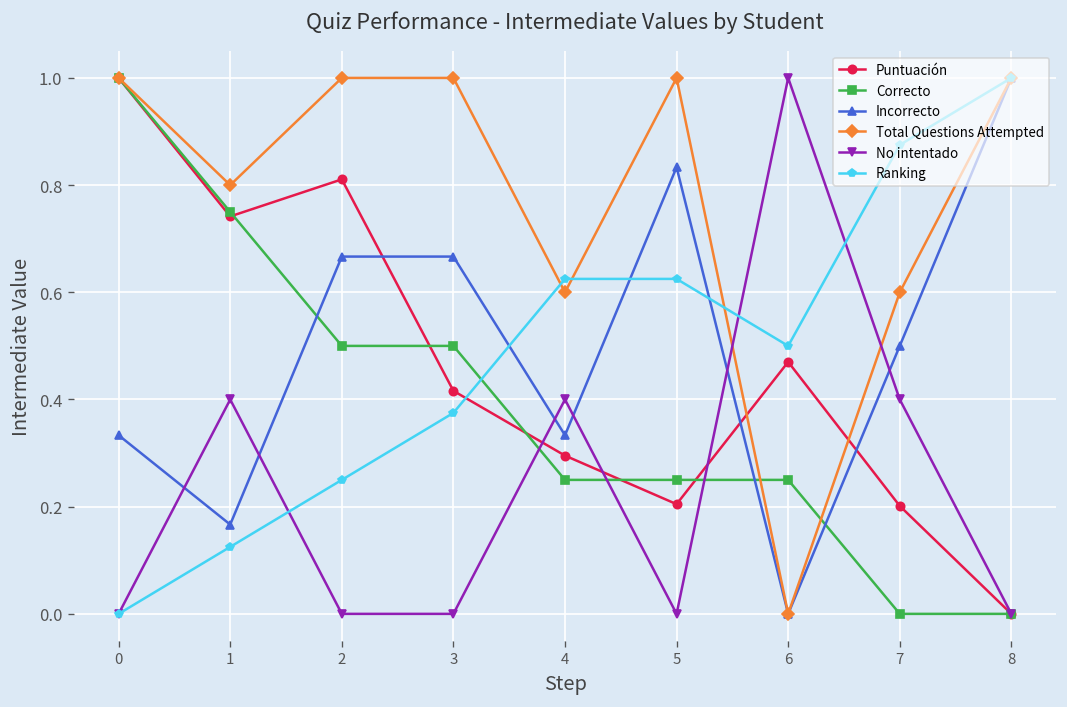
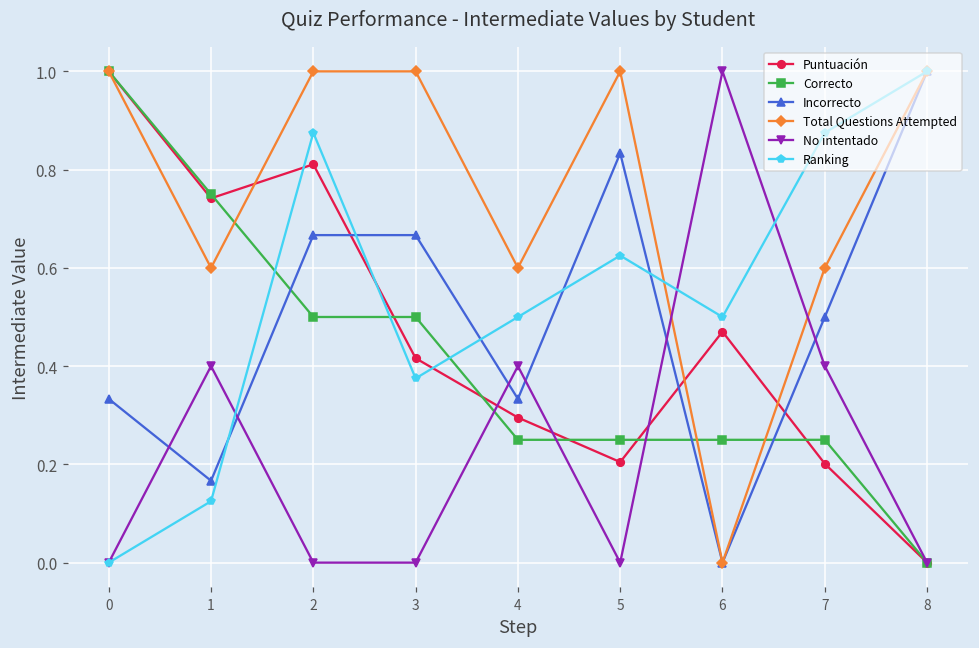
  {
    "Puntuación": {
      "1": 0.74,
      "2": 0.81,
      "3": 0.42,
      "4": 0.30,
      "5": 0.20,
      "6": 0.47,
      "7": 0.20
    },
    "Correcto": {
      "1": 0.75,
      "2": 0.50,
      "3": 0.50,
      "4": 0.25,
      "5": 0.25,
      "6": 0.25,
-     "7": 0.00
+     "7": 0.25
    },
    "Incorrecto": {
      "0": 0.33,
      "1": 0.17,
      "2": 0.67,
      "3": 0.67,
      "4": 0.33,
      "5": 0.83,
      "7": 0.50
    },
    "Total Questions Attempted": {
-     "1": 0.80,
+     "1": 0.60,
      "2": 1.00,
      "3": 1.00,
      "4": 0.60,
      "5": 1.00,
      "7": 0.60
    },
    "No intentado": {
      "1": 0.40,
      "2": 0.00,
      "3": 0.00,
      "4": 0.40,
      "5": 0.00,
      "6": 1.00,
      "7": 0.40
    },
    "Ranking": {
      "1": 0.13,
-     "2": 0.25,
+     "2": 0.88,
      "3": 0.38,
-     "4": 0.63,
+     "4": 0.50,
      "5": 0.63,
      "6": 0.50
    }
  }
